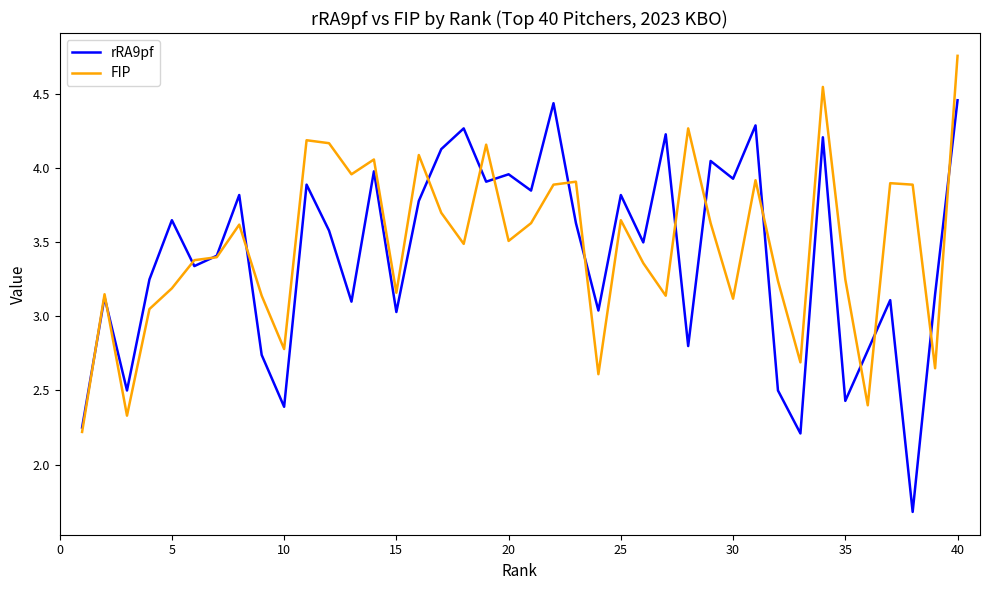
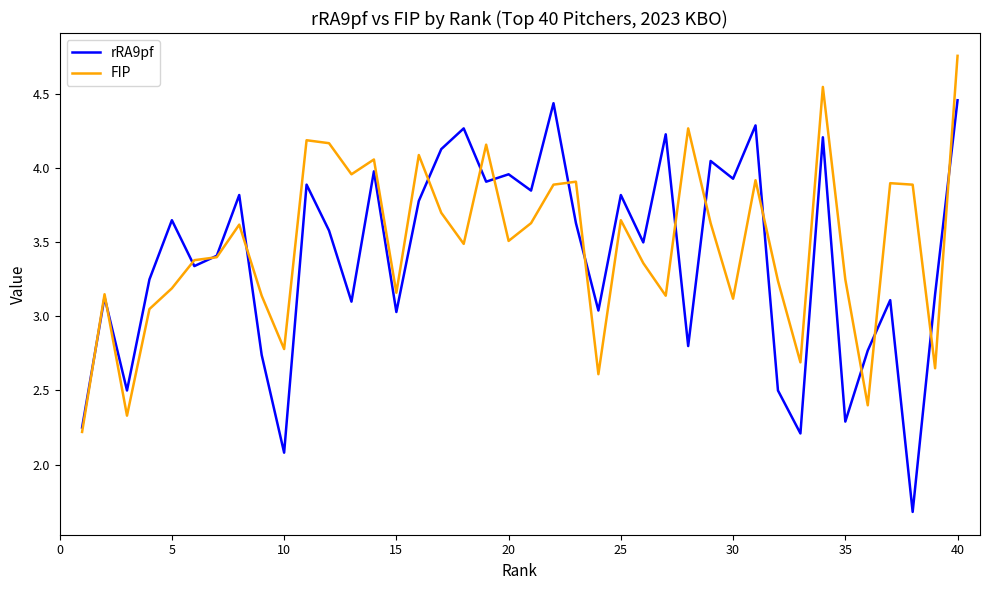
  {
    "rRA9pf": {
      "5": 3.65,
-     "10": 2.39,
+     "10": 2.08,
      "15": 3.03,
      "20": 3.96,
      "25": 3.82,
      "30": 3.93,
-     "35": 2.43,
+     "35": 2.29,
      "40": 4.46
    },
    "FIP": {
      "5": 3.19,
      "10": 2.78,
      "15": 3.16,
      "20": 3.51,
      "25": 3.65,
      "30": 3.12,
      "35": 3.25,
      "40": 4.76
    }
  }
